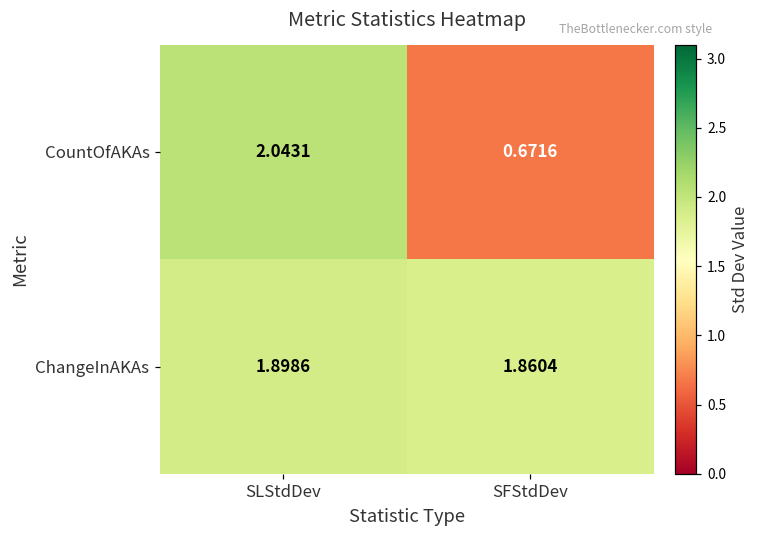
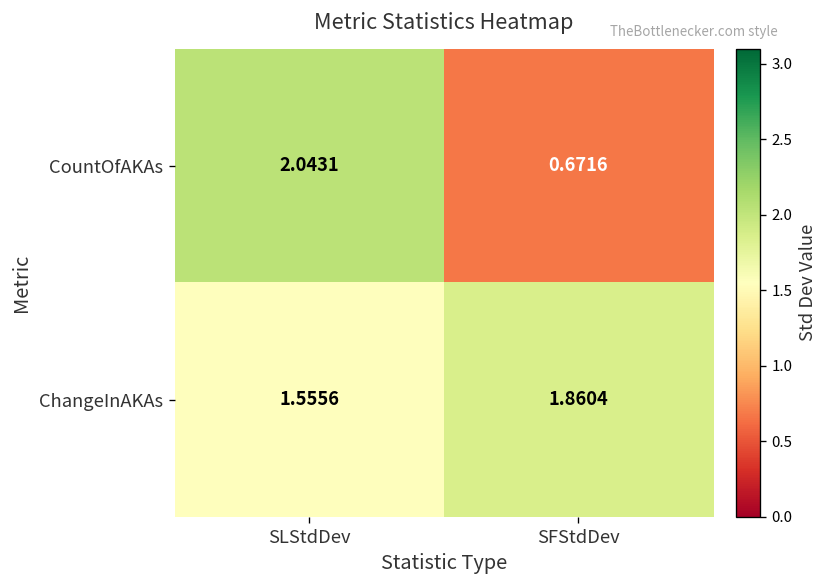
  {
    "CountOfAKAs": {
      "SLStdDev": 2.0431,
      "SFStdDev": 0.6716
    },
    "ChangeInAKAs": {
-     "SLStdDev": 1.8986,
+     "SLStdDev": 1.5556,
      "SFStdDev": 1.8604
    }
  }
